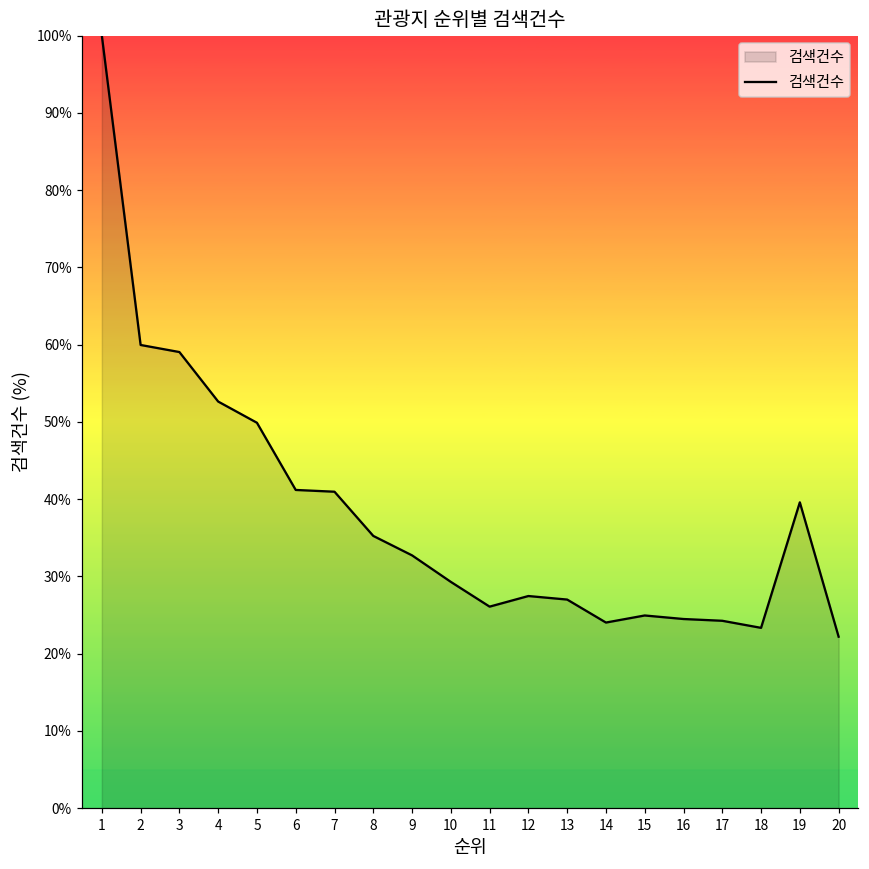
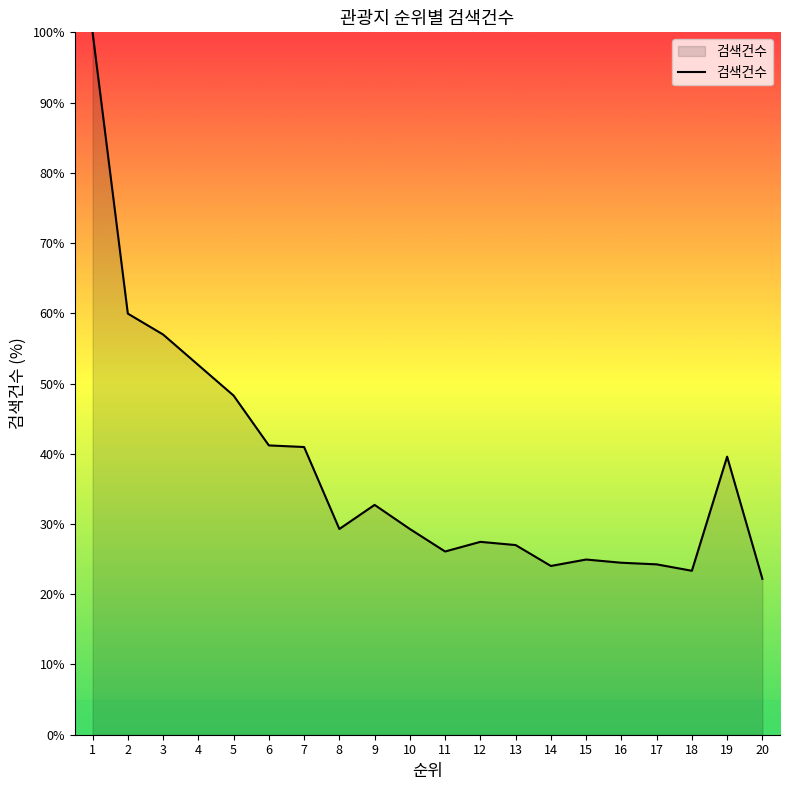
  {
    "1": "100%",
    "2": "60%",
-   "3": "59%",
+   "3": "57%",
    "4": "53%",
-   "5": "50%",
+   "5": "48%",
    "6": "41%",
    "7": "41%",
-   "8": "35%",
+   "8": "29%",
    "9": "33%",
    "10": "29%",
    "11": "26%",
    "12": "27%",
    "13": "27%",
    "14": "24%",
    "15": "25%",
    "16": "24%",
    "17": "24%",
    "18": "23%",
    "19": "40%",
    "20": "22%"
  }
